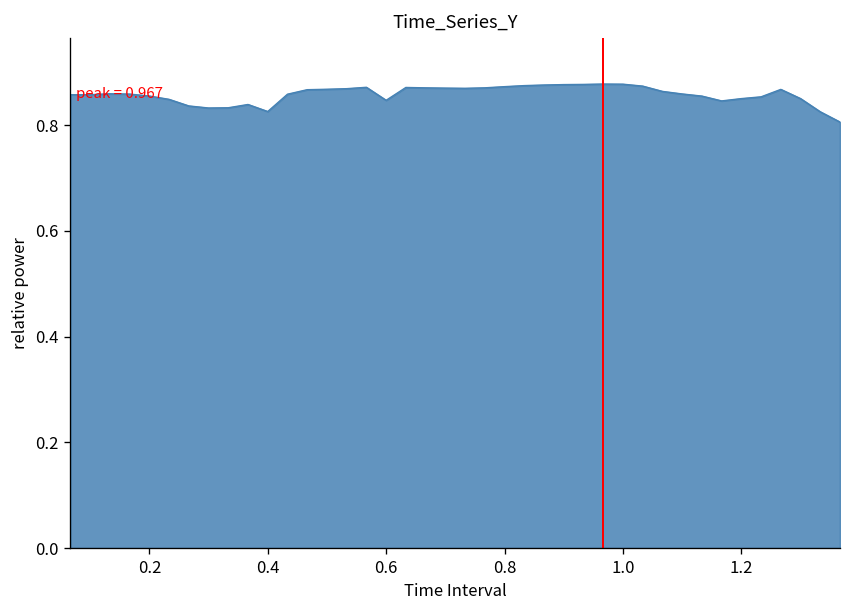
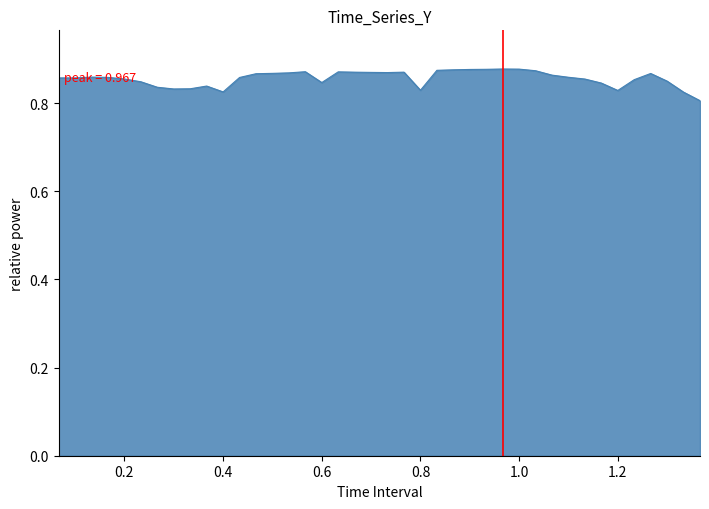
  {
    "0.4": 0.83,
    "0.6": 0.85,
-   "0.8": 0.87,
+   "0.8": 0.83,
    "1.0": 0.88,
-   "1.2": 0.85
+   "1.2": 0.83
  }
